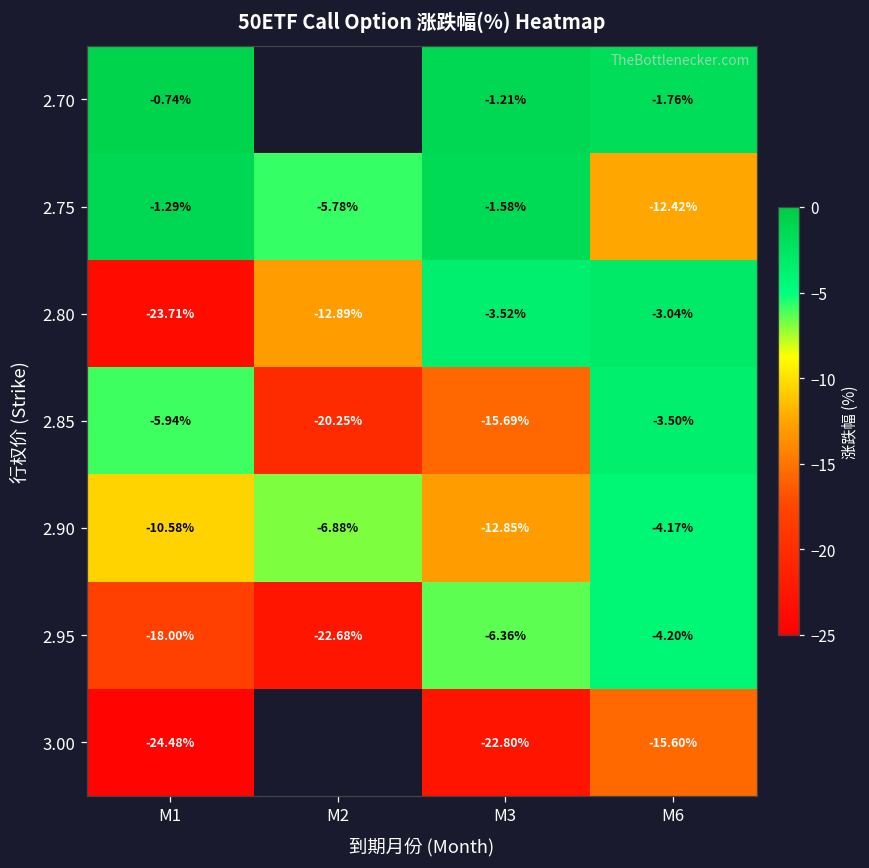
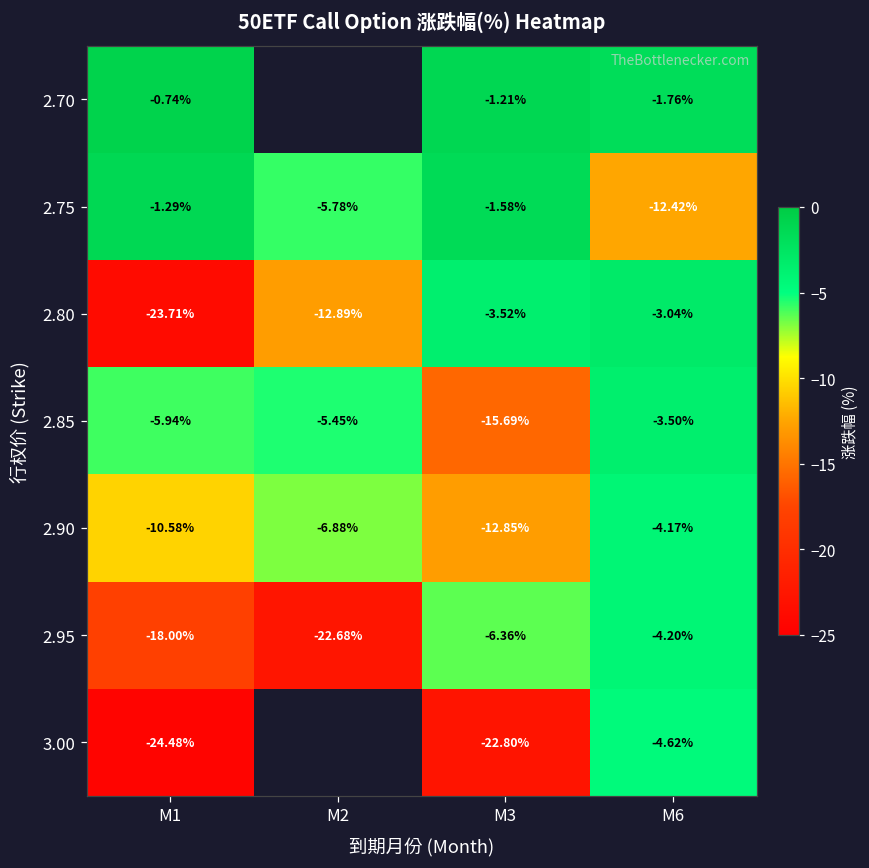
  {
    "2.70": {
      "M1": "-0.74%",
      "M3": "-1.21%"
    },
    "2.75": {
      "M1": "-1.29%",
      "M2": "-5.78%",
      "M3": "-1.58%",
      "M6": "-12.42%"
    },
    "2.80": {
      "M1": "-23.71%",
      "M2": "-12.89%",
      "M3": "-3.52%",
      "M6": "-3.04%"
    },
    "2.85": {
      "M1": "-5.94%",
-     "M2": "-20.25%",
+     "M2": "-5.45%",
      "M3": "-15.69%",
      "M6": "-3.50%"
    },
    "2.90": {
      "M1": "-10.58%",
      "M2": "-6.88%",
      "M3": "-12.85%",
      "M6": "-4.17%"
    },
    "2.95": {
      "M1": "-18.00%",
      "M2": "-22.68%",
      "M3": "-6.36%",
      "M6": "-4.20%"
    },
    "3.00": {
      "M1": "-24.48%",
      "M3": "-22.80%",
-     "M6": "-15.60%"
+     "M6": "-4.62%"
    }
  }
